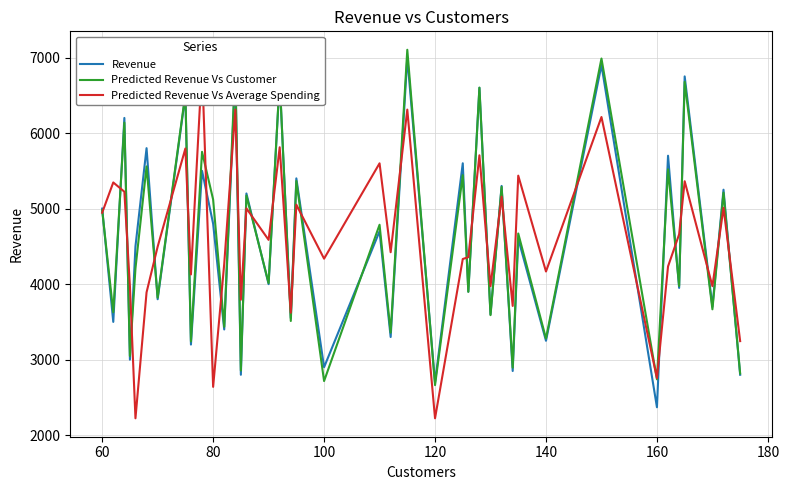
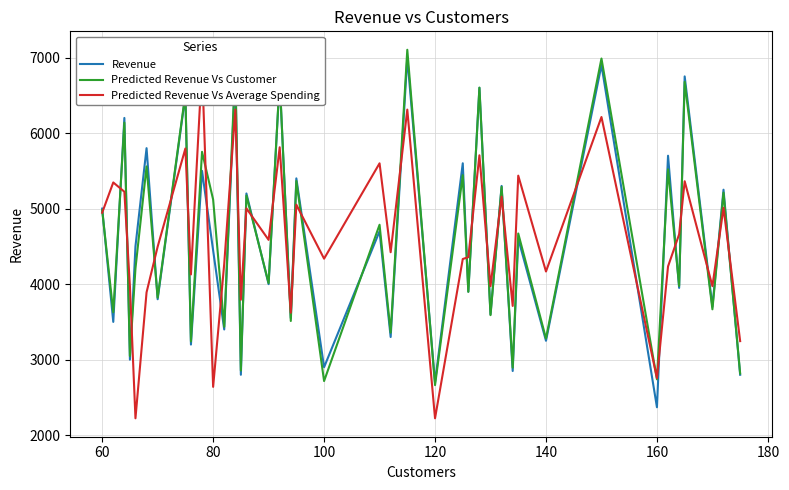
  {
    "Revenue": {
-     "80": 4800,
+     "80": 4400,
      "100": 2900,
      "120": 2700,
      "160": 2400
    },
    "Predicted Revenue Vs Customer": {
      "80": 5100,
      "100": 2700,
      "120": 2700
    },
    "Predicted Revenue Vs Average Spending": {
      "80": 2600,
      "100": 4300,
      "120": 2200,
      "140": 4200
    }
  }
